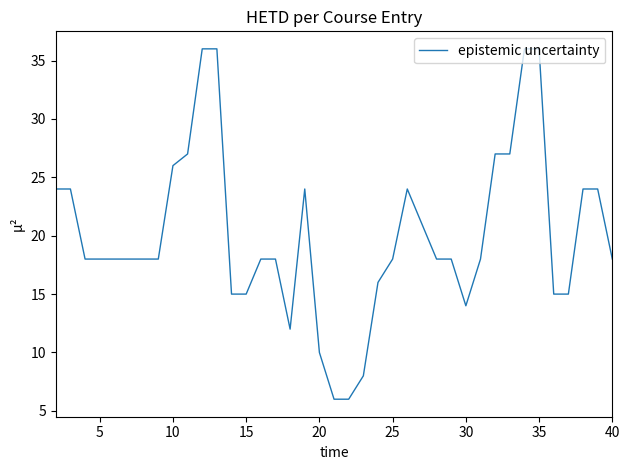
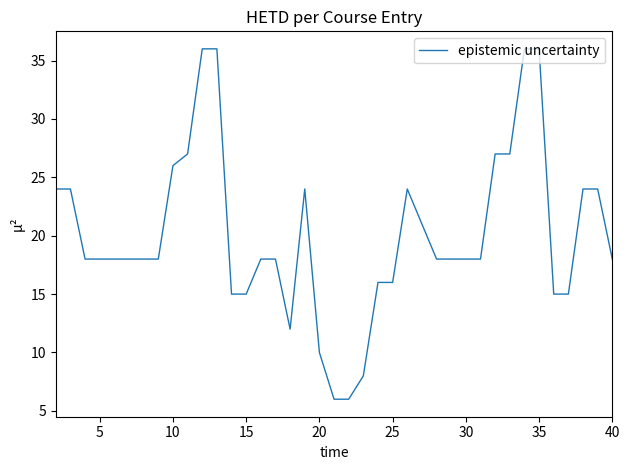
  {
    "5": 18,
    "10": 26,
    "15": 15,
    "20": 10,
-   "25": 18,
-   "30": 14,
+   "25": 16,
+   "30": 18,
    "40": 18
  }
